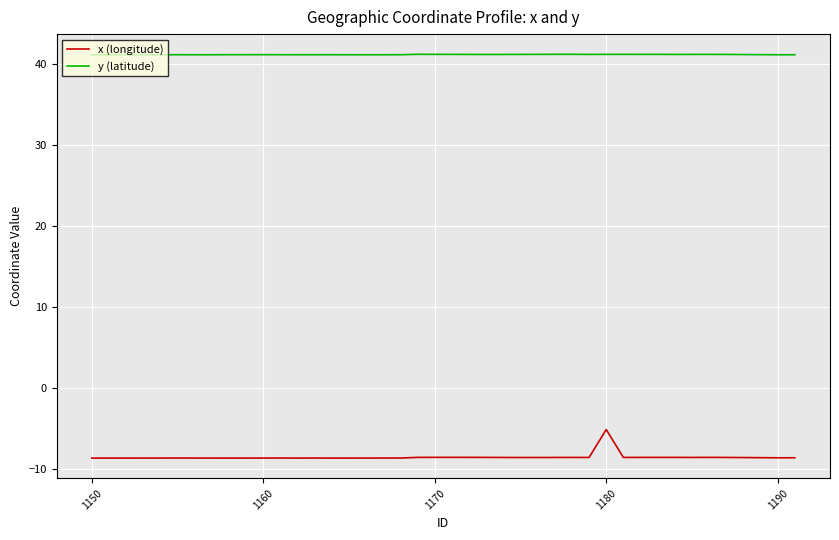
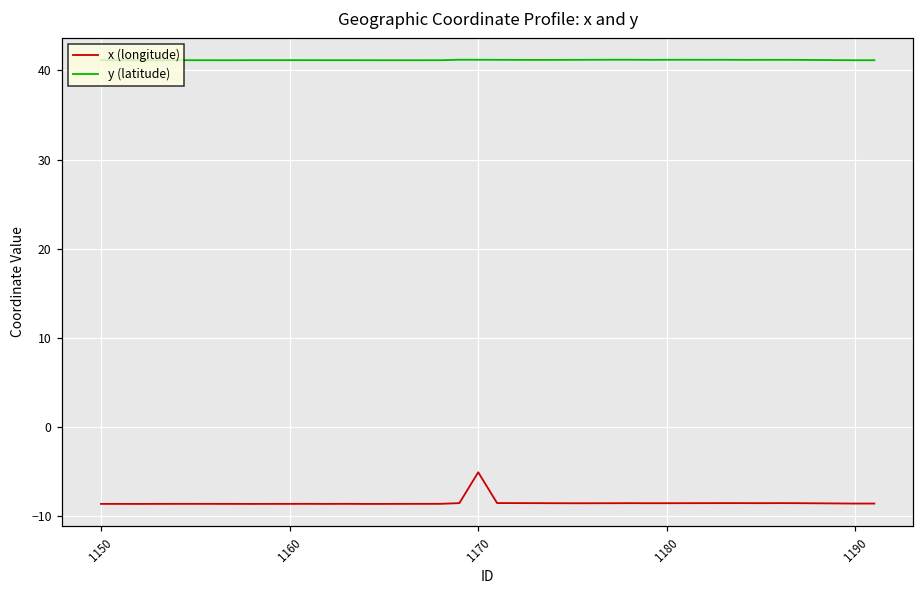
  {
    "x (longitude)": {
      "1150": -9,
      "1160": -9,
-     "1170": -9,
-     "1180": -5,
+     "1170": -5,
+     "1180": -9,
      "1190": -9
    },
    "y (latitude)": {
      "1160": 41,
      "1170": 41,
      "1180": 41,
      "1190": 41
    }
  }
